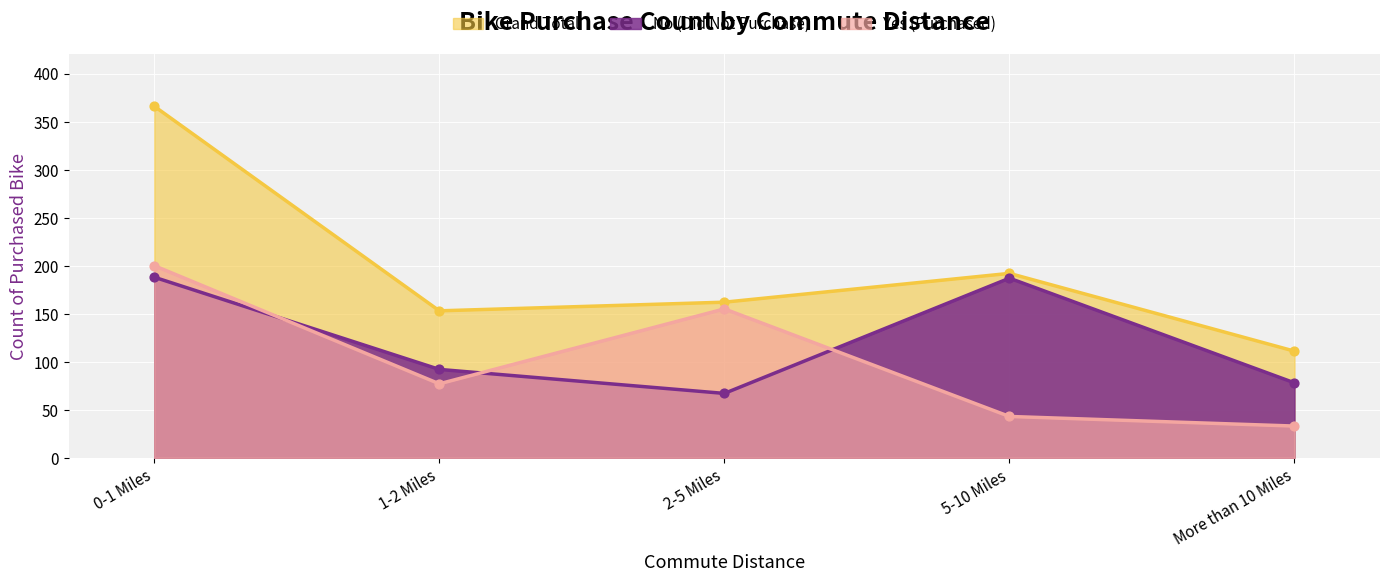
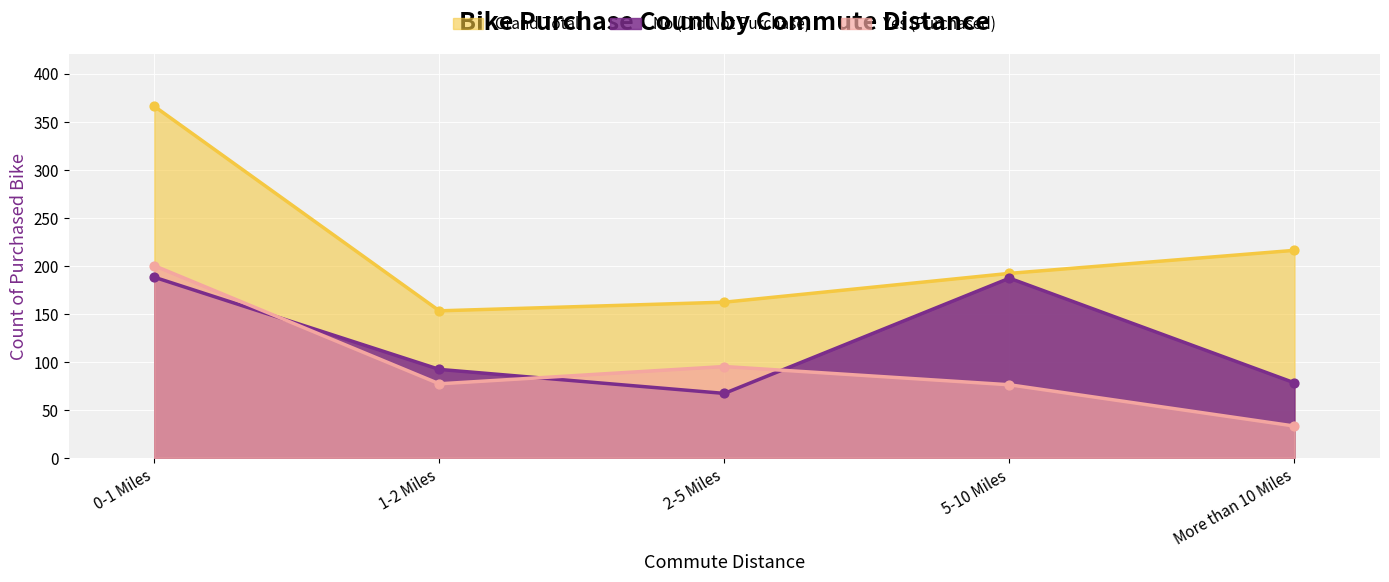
  {
    "Grand Total": {
      "0-1 Miles": 370,
      "1-2 Miles": 150,
      "2-5 Miles": 160,
      "5-10 Miles": 190,
-     "More than 10 Miles": 110
+     "More than 10 Miles": 220
    },
    "No (Did Not Purchase)": {
      "0-1 Miles": 190,
      "1-2 Miles": 90,
      "2-5 Miles": 70,
      "5-10 Miles": 190,
      "More than 10 Miles": 80
    },
    "Yes (Purchased)": {
      "0-1 Miles": 200,
      "1-2 Miles": 80,
-     "2-5 Miles": 160,
-     "5-10 Miles": 40,
+     "2-5 Miles": 100,
+     "5-10 Miles": 80,
      "More than 10 Miles": 30
    }
  }
